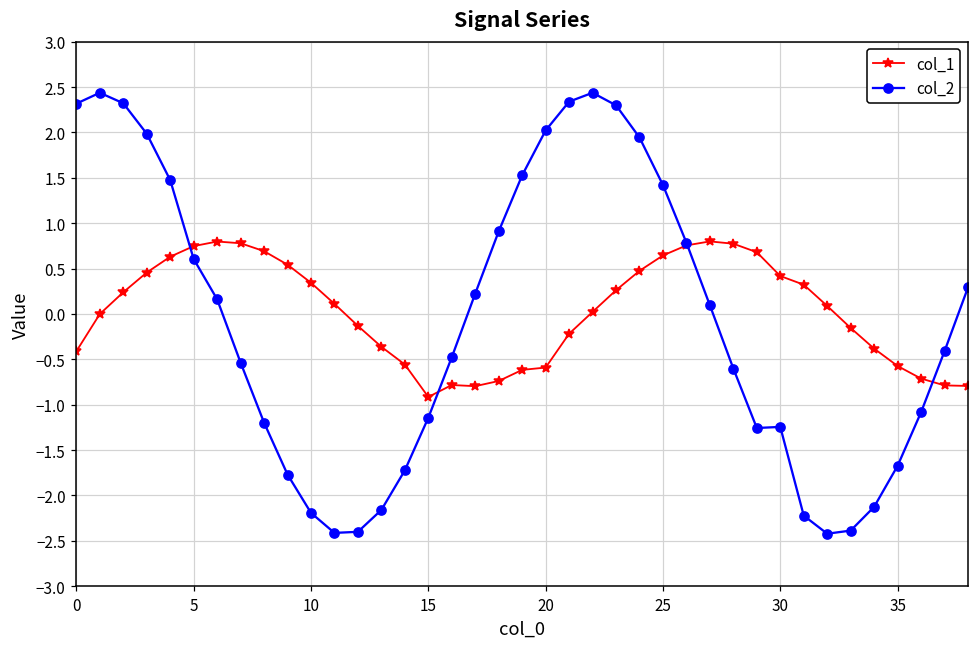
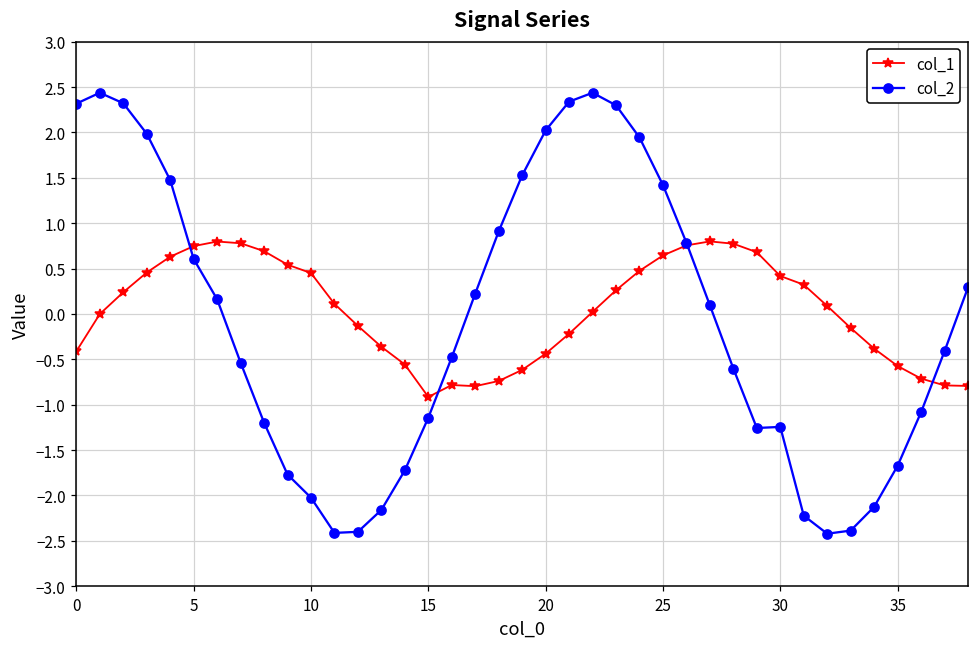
  {
    "col_1": {
      "0": -0.4,
      "5": 0.7,
-     "10": 0.3,
+     "10": 0.5,
      "15": -0.9,
-     "20": -0.6,
+     "20": -0.4,
      "25": 0.6,
      "30": 0.4,
      "35": -0.6
    },
    "col_2": {
      "0": 2.3,
      "5": 0.6,
-     "10": -2.2,
+     "10": -2.0,
      "15": -1.1,
      "20": 2.0,
      "25": 1.4,
      "30": -1.2,
      "35": -1.7
    }
  }
